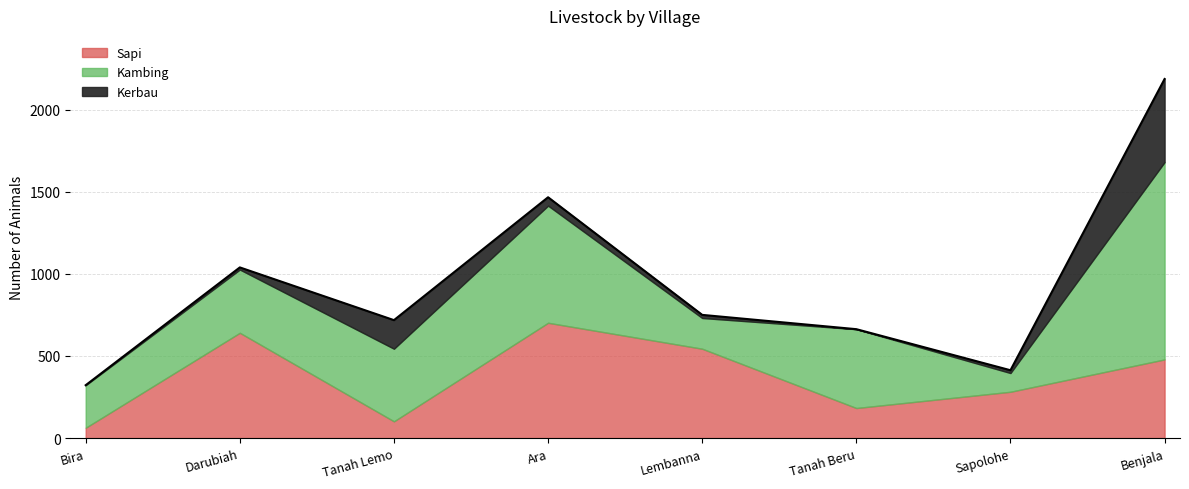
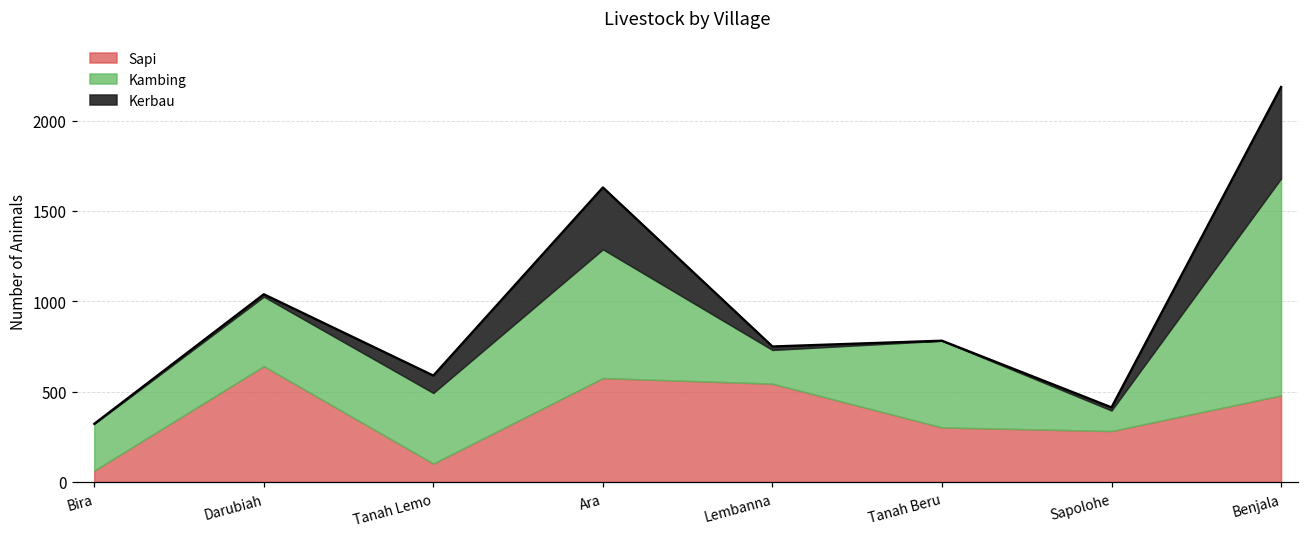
  {
    "Sapi": {
      "Bira": 60,
      "Darubiah": 640,
      "Tanah Lemo": 100,
-     "Ara": 700,
+     "Ara": 580,
      "Lembanna": 540,
-     "Tanah Beru": 180,
+     "Tanah Beru": 300,
      "Sapolohe": 280,
      "Benjala": 480
    },
    "Kambing": {
-     "Tanah Lemo": 440,
+     "Tanah Lemo": 390,
      "Ara": 710,
      "Lembanna": 190,
      "Sapolohe": 110,
      "Benjala": 1200
    },
    "Kerbau": {
-     "Tanah Lemo": 170,
-     "Ara": 50,
+     "Tanah Lemo": 100,
+     "Ara": 340,
      "Lembanna": 20,
      "Sapolohe": 20,
      "Benjala": 510
    }
  }
